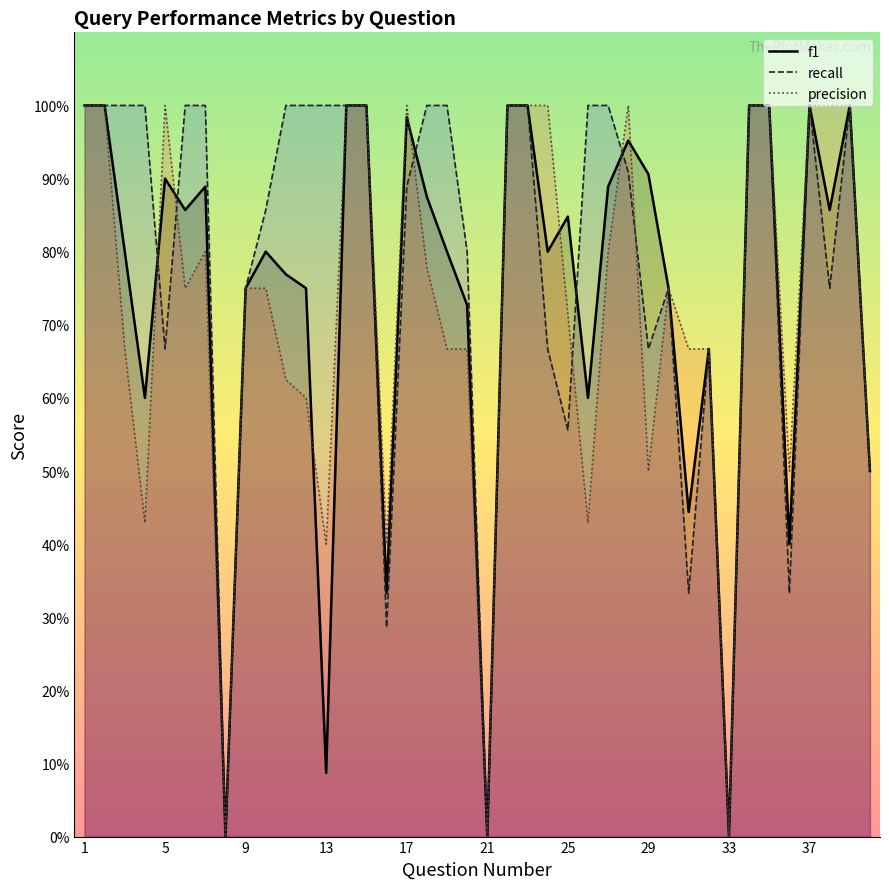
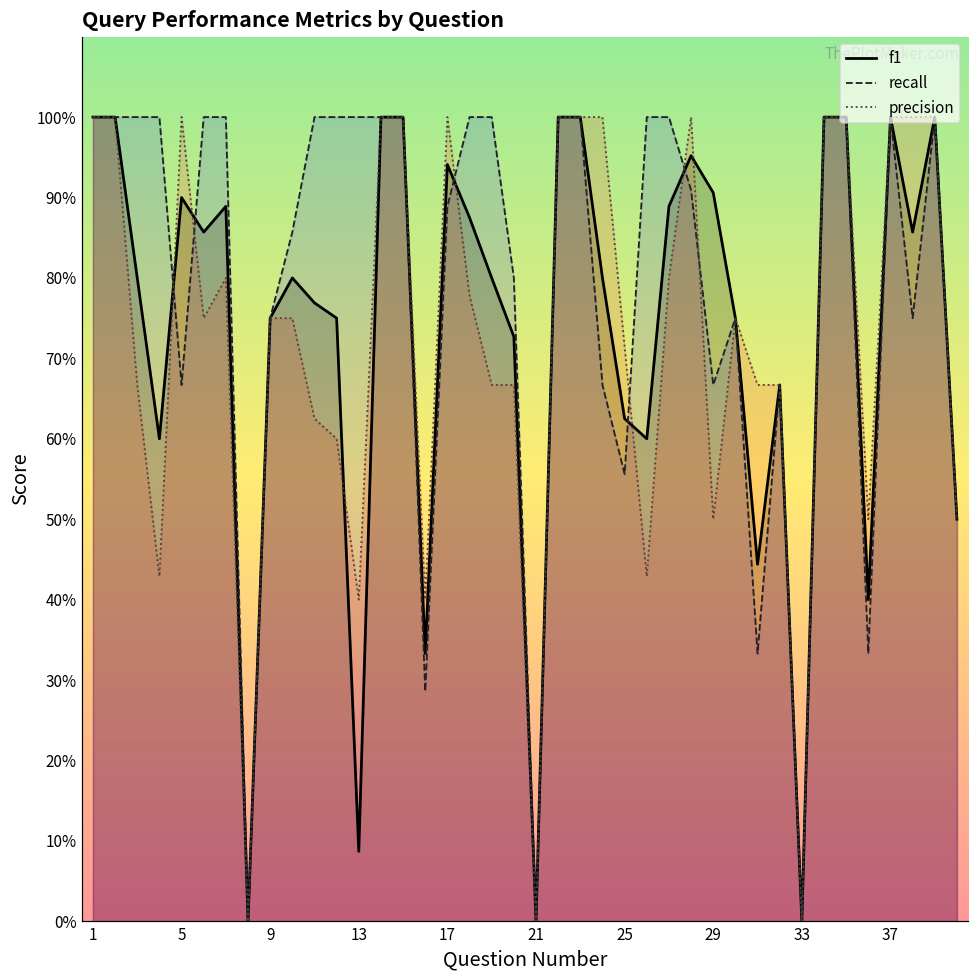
  {
    "f1": {
      "5": "90%",
      "13": "9%",
-     "17": "98%",
-     "25": "85%",
+     "17": "94%",
+     "25": "63%",
      "29": "91%"
    }
  }
